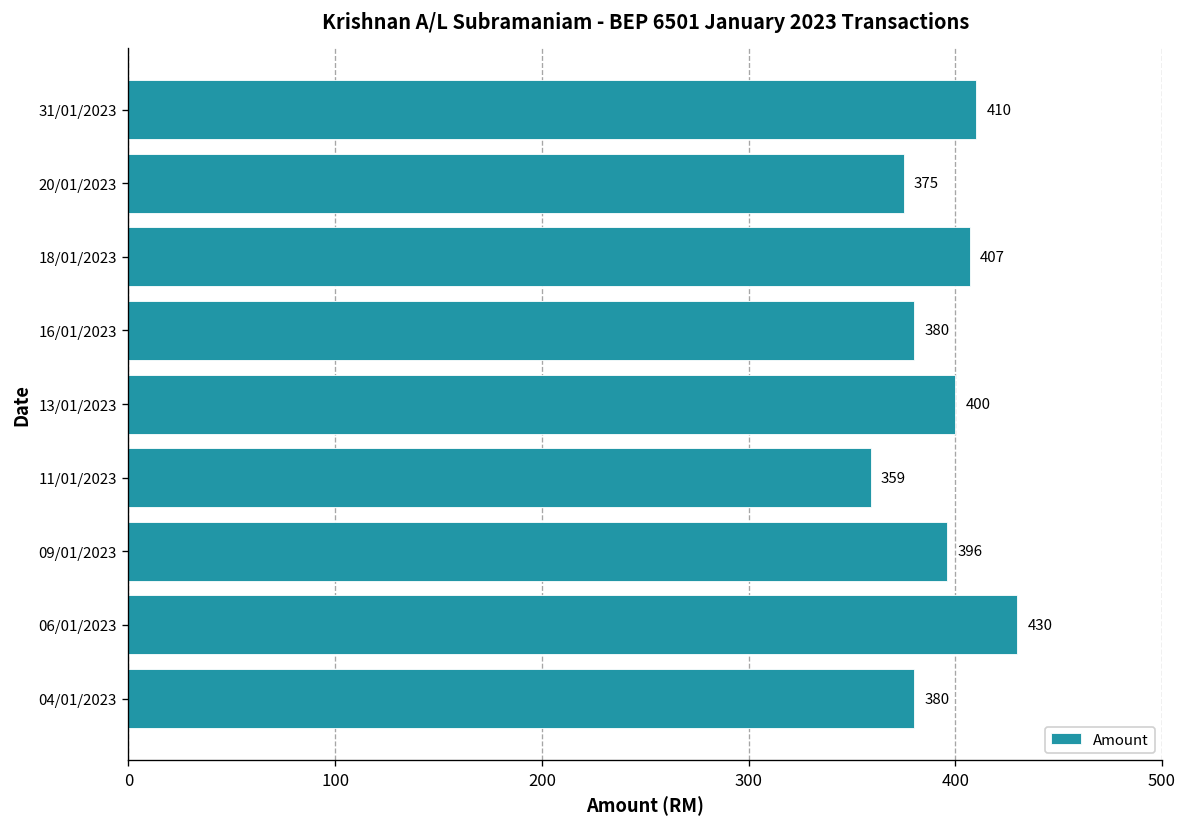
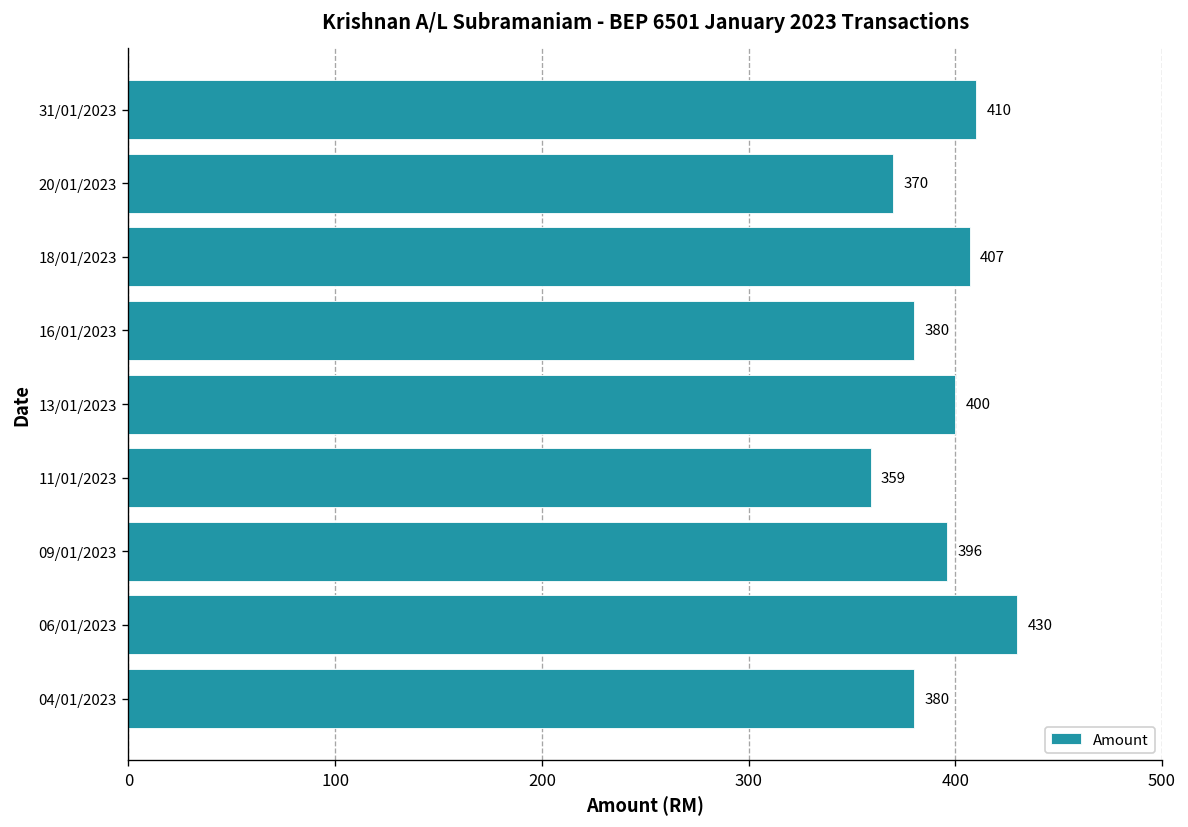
  {
    "31/01/2023": 410,
-   "20/01/2023": 375,
+   "20/01/2023": 370,
    "18/01/2023": 407,
    "16/01/2023": 380,
    "13/01/2023": 400,
    "11/01/2023": 359,
    "09/01/2023": 396,
    "06/01/2023": 430,
    "04/01/2023": 380
  }
